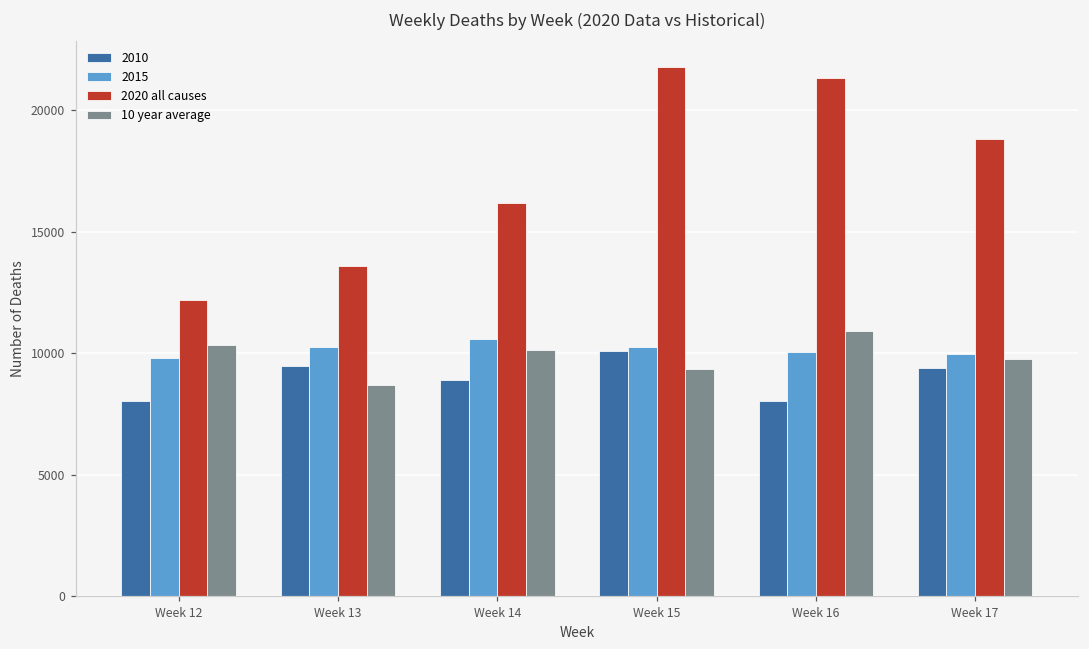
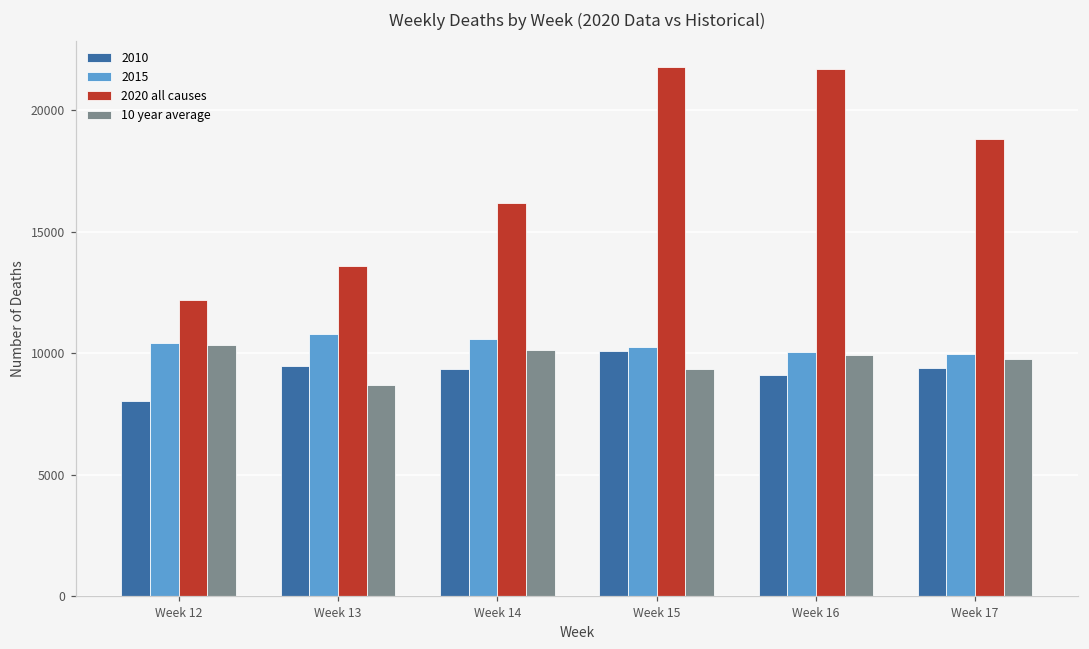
  {
    "2010": {
      "Week 12": 8000,
      "Week 13": 9500,
-     "Week 14": 8900,
+     "Week 14": 9400,
      "Week 15": 10100,
-     "Week 16": 8000,
+     "Week 16": 9100,
      "Week 17": 9400
    },
    "2015": {
-     "Week 12": 9800,
-     "Week 13": 10200,
+     "Week 12": 10400,
+     "Week 13": 10800,
      "Week 14": 10600,
      "Week 15": 10300,
      "Week 16": 10000,
      "Week 17": 10000
    },
    "2020 all causes": {
      "Week 12": 12200,
      "Week 13": 13600,
      "Week 14": 16200,
      "Week 15": 21800,
-     "Week 16": 21300,
+     "Week 16": 21700,
      "Week 17": 18800
    },
    "10 year average": {
      "Week 12": 10300,
      "Week 13": 8700,
      "Week 14": 10100,
      "Week 15": 9300,
-     "Week 16": 10900,
+     "Week 16": 9900,
      "Week 17": 9800
    }
  }
